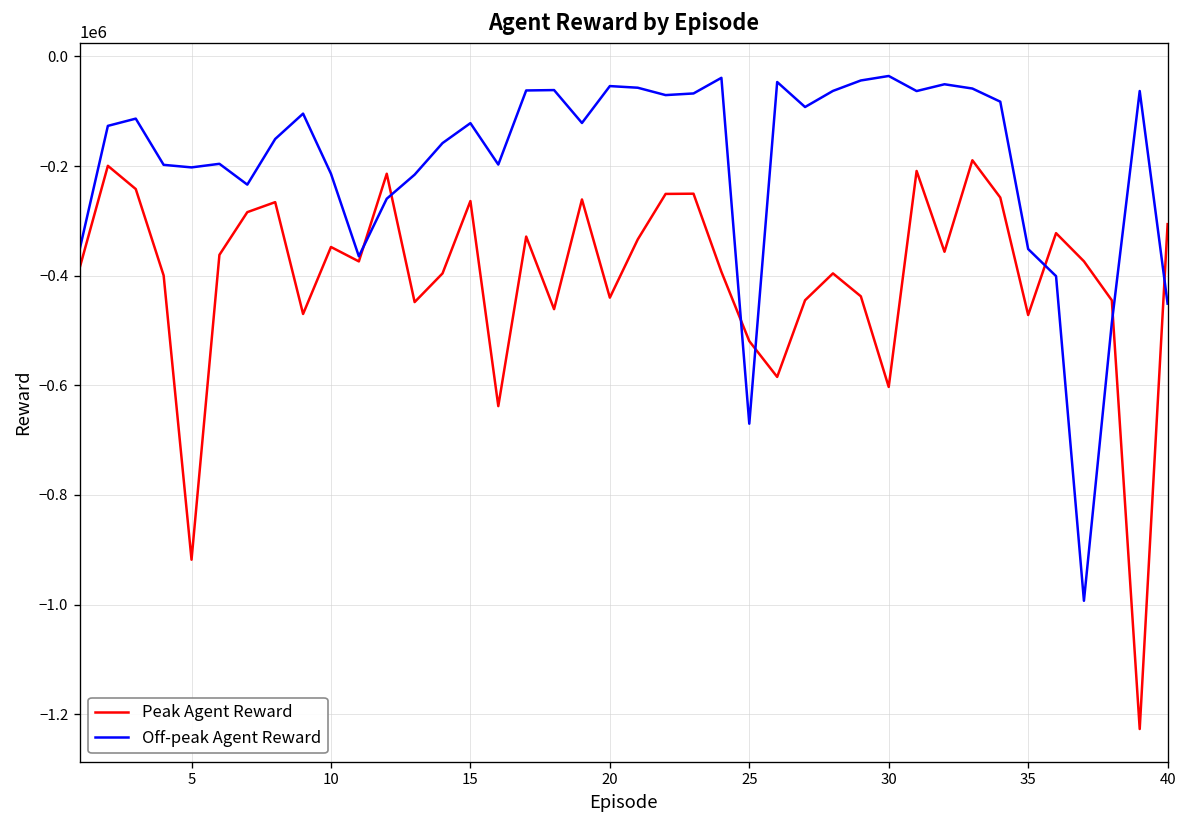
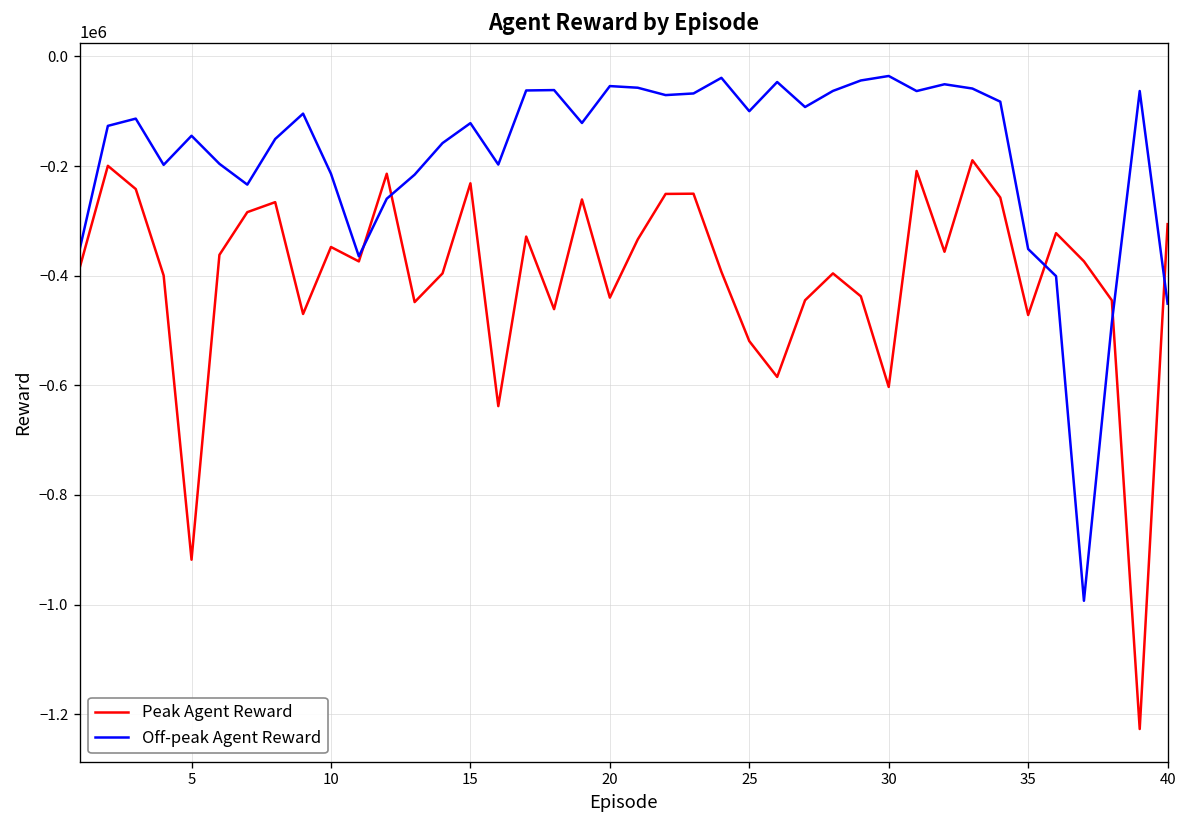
  {
    "Peak Agent Reward": {
      "5": -920000,
      "10": -350000,
-     "15": -260000,
+     "15": -230000,
      "20": -440000,
      "25": -520000,
      "30": -600000,
      "35": -470000,
      "40": -310000
    },
    "Off-peak Agent Reward": {
-     "5": -200000,
+     "5": -140000,
      "10": -210000,
      "15": -120000,
      "20": -50000,
-     "25": -670000,
+     "25": -100000,
      "30": -40000,
      "35": -350000,
      "40": -450000
    }
  }
